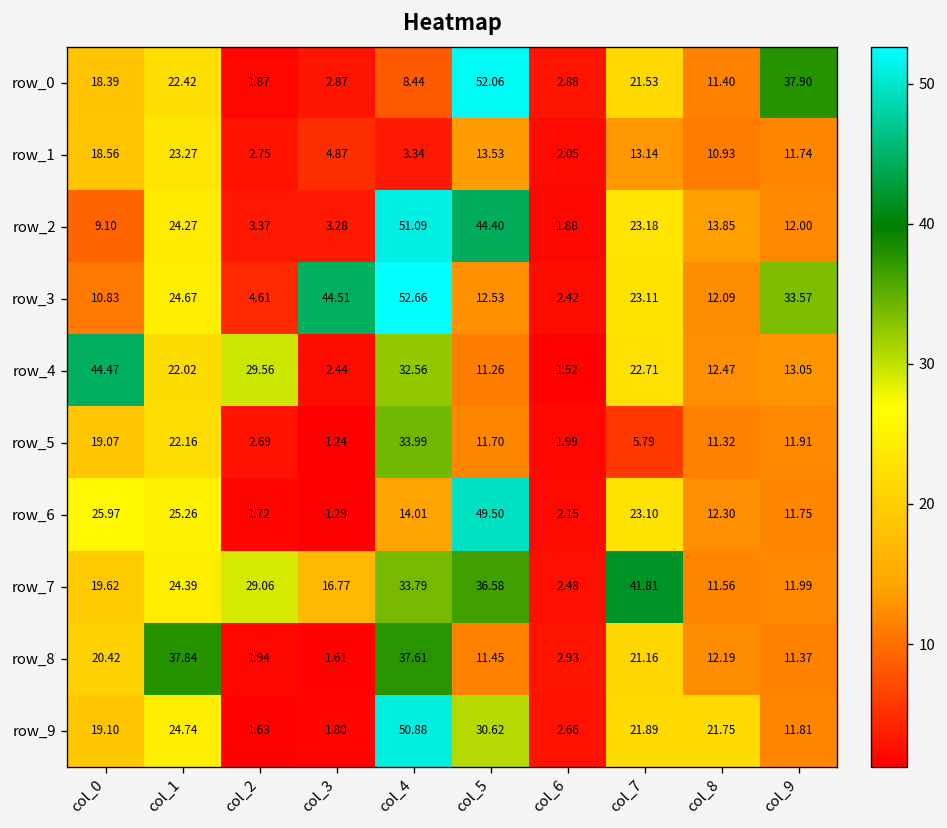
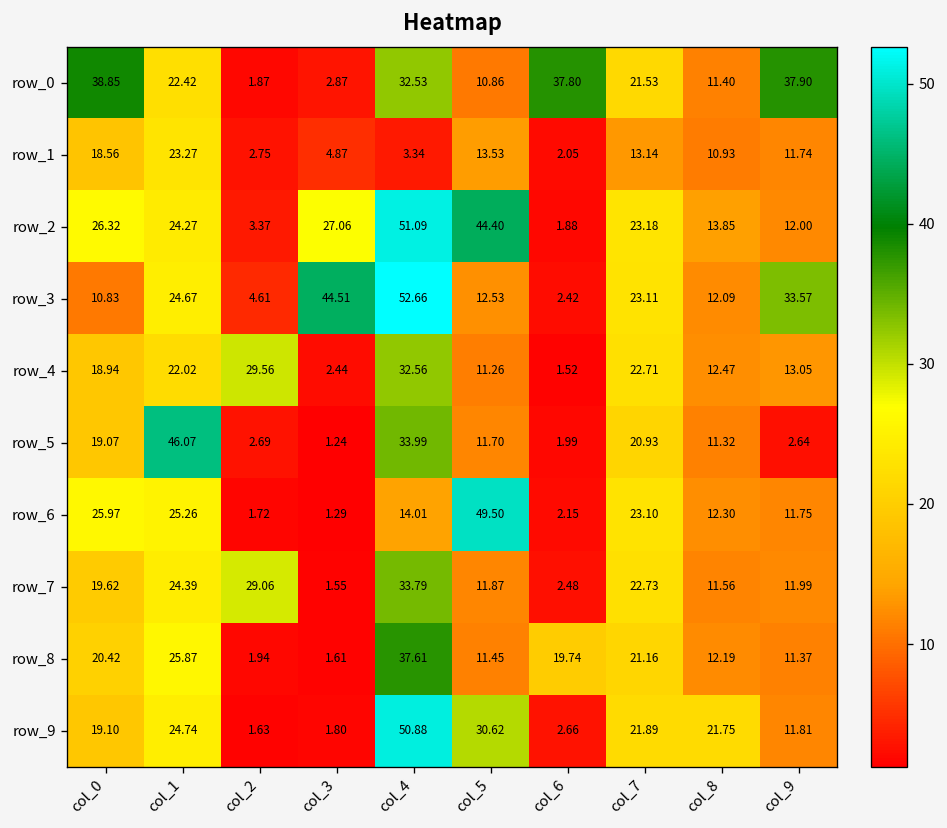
  {
    "row_0": {
-     "col_0": 18.39,
+     "col_0": 38.85,
      "col_1": 22.42,
      "col_2": 1.87,
      "col_3": 2.87,
-     "col_4": 8.44,
-     "col_5": 52.06,
-     "col_6": 2.88,
+     "col_4": 32.53,
+     "col_5": 10.86,
+     "col_6": 37.80,
      "col_7": 21.53,
      "col_8": 11.40,
      "col_9": 37.90
    },
    "row_1": {
      "col_0": 18.56,
      "col_1": 23.27,
      "col_2": 2.75,
      "col_3": 4.87,
      "col_4": 3.34,
      "col_5": 13.53,
      "col_6": 2.05,
      "col_7": 13.14,
      "col_8": 10.93,
      "col_9": 11.74
    },
    "row_2": {
-     "col_0": 9.10,
+     "col_0": 26.32,
      "col_1": 24.27,
      "col_2": 3.37,
-     "col_3": 3.28,
+     "col_3": 27.06,
      "col_4": 51.09,
      "col_5": 44.40,
      "col_6": 1.88,
      "col_7": 23.18,
      "col_8": 13.85,
      "col_9": 12.00
    },
    "row_3": {
      "col_0": 10.83,
      "col_1": 24.67,
      "col_2": 4.61,
      "col_3": 44.51,
      "col_4": 52.66,
      "col_5": 12.53,
      "col_6": 2.42,
      "col_7": 23.11,
      "col_8": 12.09,
      "col_9": 33.57
    },
    "row_4": {
-     "col_0": 44.47,
+     "col_0": 18.94,
      "col_1": 22.02,
      "col_2": 29.56,
      "col_3": 2.44,
      "col_4": 32.56,
      "col_5": 11.26,
      "col_6": 1.52,
      "col_7": 22.71,
      "col_8": 12.47,
      "col_9": 13.05
    },
    "row_5": {
      "col_0": 19.07,
-     "col_1": 22.16,
+     "col_1": 46.07,
      "col_2": 2.69,
      "col_3": 1.24,
      "col_4": 33.99,
      "col_5": 11.70,
      "col_6": 1.99,
-     "col_7": 5.79,
+     "col_7": 20.93,
      "col_8": 11.32,
-     "col_9": 11.91
+     "col_9": 2.64
    },
    "row_6": {
      "col_0": 25.97,
      "col_1": 25.26,
      "col_2": 1.72,
      "col_3": 1.29,
      "col_4": 14.01,
      "col_5": 49.50,
      "col_6": 2.15,
      "col_7": 23.10,
      "col_8": 12.30,
      "col_9": 11.75
    },
    "row_7": {
      "col_0": 19.62,
      "col_1": 24.39,
      "col_2": 29.06,
-     "col_3": 16.77,
+     "col_3": 1.55,
      "col_4": 33.79,
-     "col_5": 36.58,
+     "col_5": 11.87,
      "col_6": 2.48,
-     "col_7": 41.81,
+     "col_7": 22.73,
      "col_8": 11.56,
      "col_9": 11.99
    },
    "row_8": {
      "col_0": 20.42,
-     "col_1": 37.84,
+     "col_1": 25.87,
      "col_2": 1.94,
      "col_3": 1.61,
      "col_4": 37.61,
      "col_5": 11.45,
-     "col_6": 2.93,
+     "col_6": 19.74,
      "col_7": 21.16,
      "col_8": 12.19,
      "col_9": 11.37
    },
    "row_9": {
      "col_0": 19.10,
      "col_1": 24.74,
      "col_2": 1.63,
      "col_3": 1.80,
      "col_4": 50.88,
      "col_5": 30.62,
      "col_6": 2.66,
      "col_7": 21.89,
      "col_8": 21.75,
      "col_9": 11.81
    }
  }
